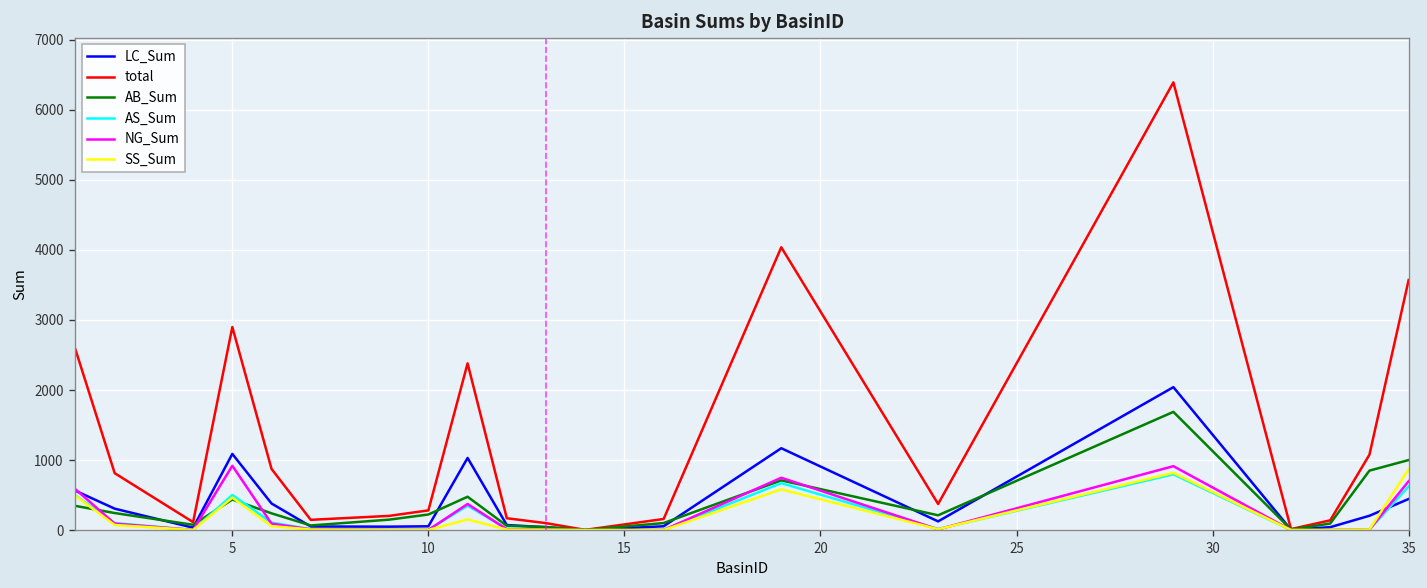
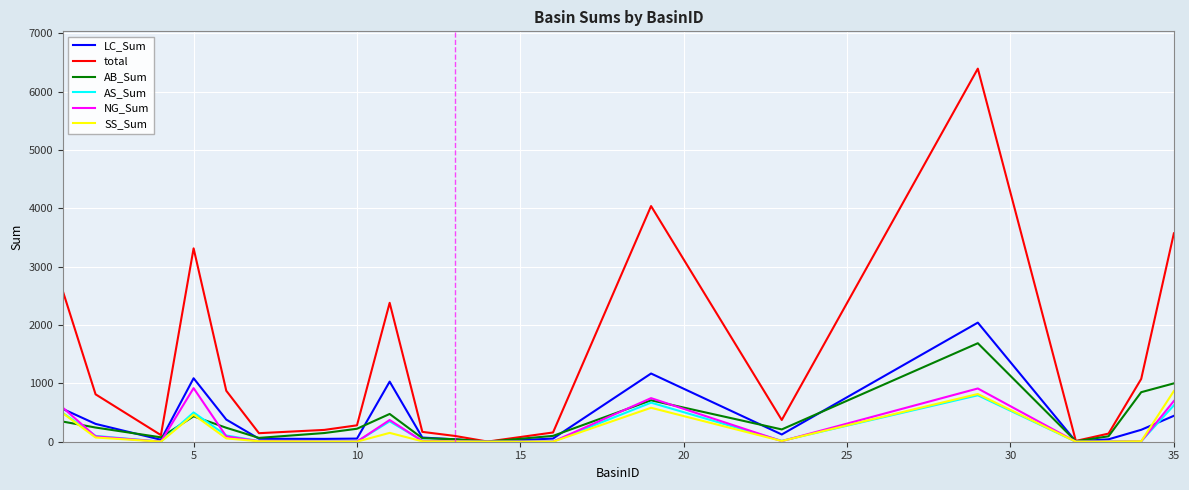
  {
    "LC_Sum": {
      "5": 1100,
      "10": 100,
      "35": 400
    },
    "total": {
-     "5": 2900,
+     "5": 3300,
      "10": 300,
      "35": 3600
    },
    "AB_Sum": {
      "10": 200,
      "35": 1000
    },
    "AS_Sum": {
      "35": 600
    },
    "NG_Sum": {
      "5": 900,
      "35": 700
    },
    "SS_Sum": {
      "35": 900
    }
  }
